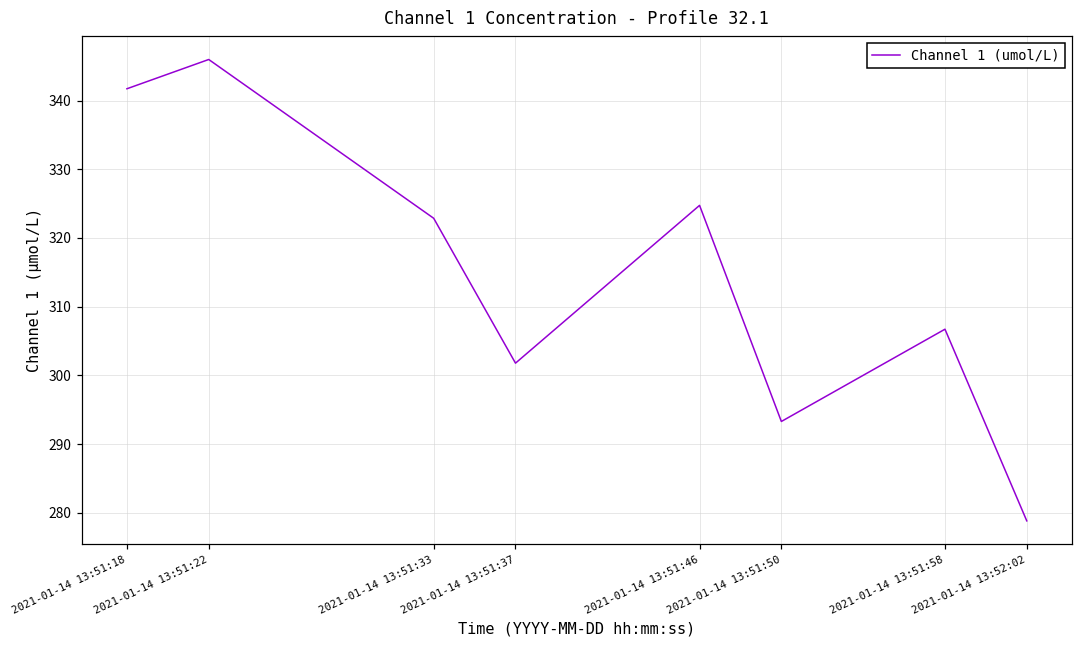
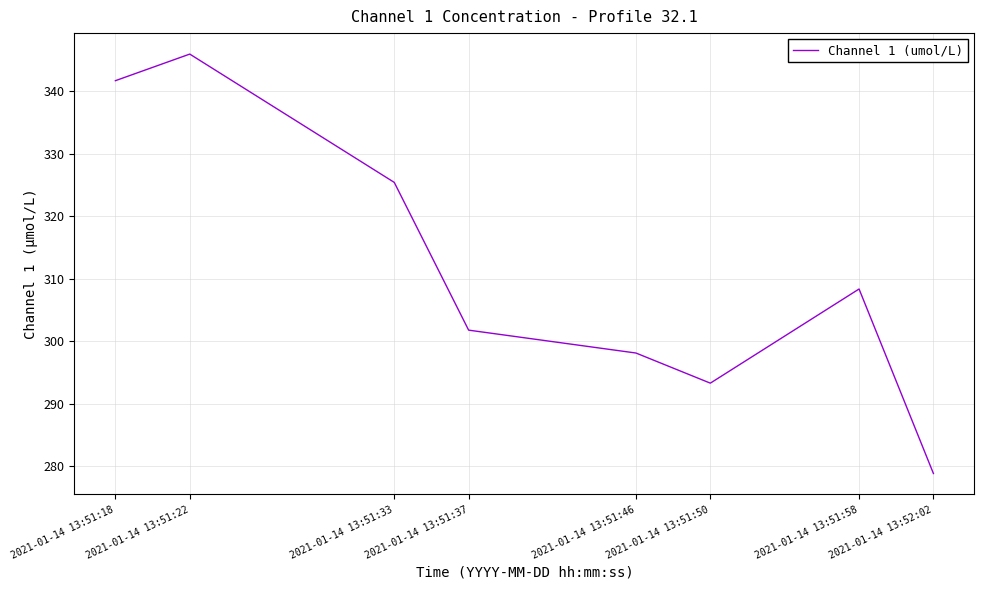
  {
    "2021-01-14 13:51:18": 342,
    "2021-01-14 13:51:22": 346,
-   "2021-01-14 13:51:33": 323,
+   "2021-01-14 13:51:33": 325,
    "2021-01-14 13:51:37": 302,
-   "2021-01-14 13:51:46": 325,
+   "2021-01-14 13:51:46": 298,
    "2021-01-14 13:51:50": 293,
-   "2021-01-14 13:51:58": 307,
+   "2021-01-14 13:51:58": 308,
    "2021-01-14 13:52:02": 279
  }
